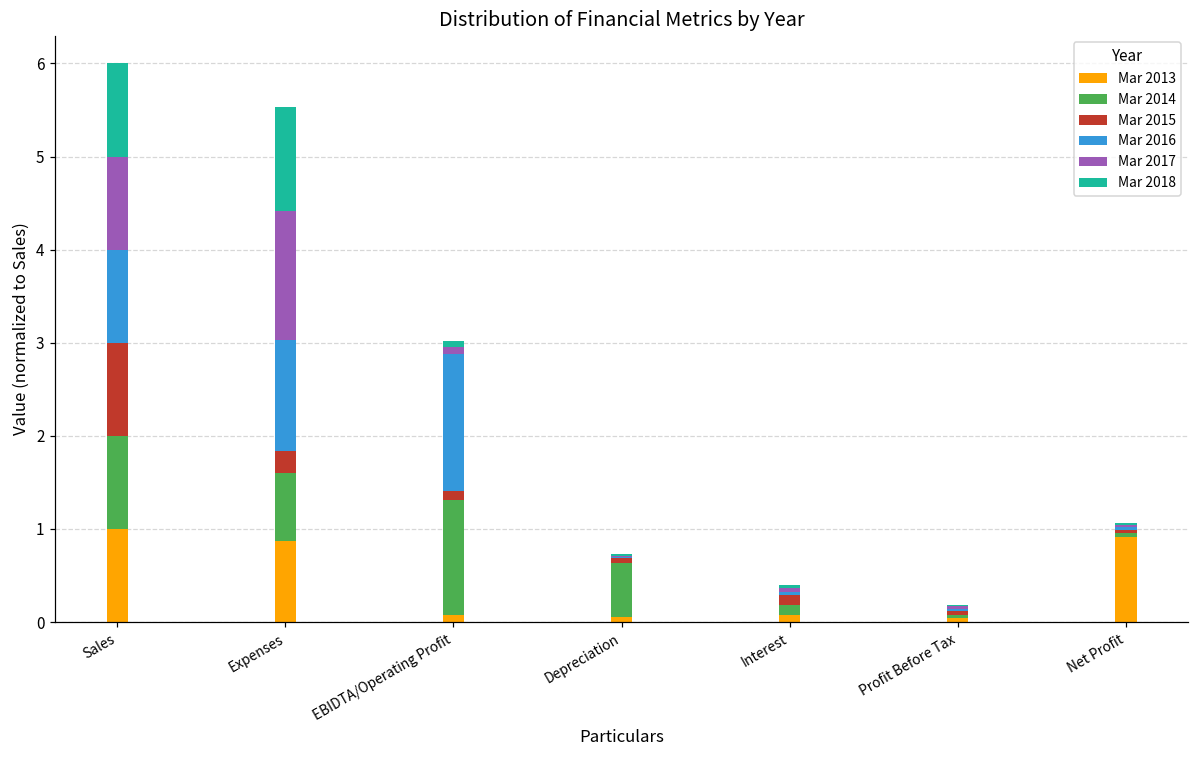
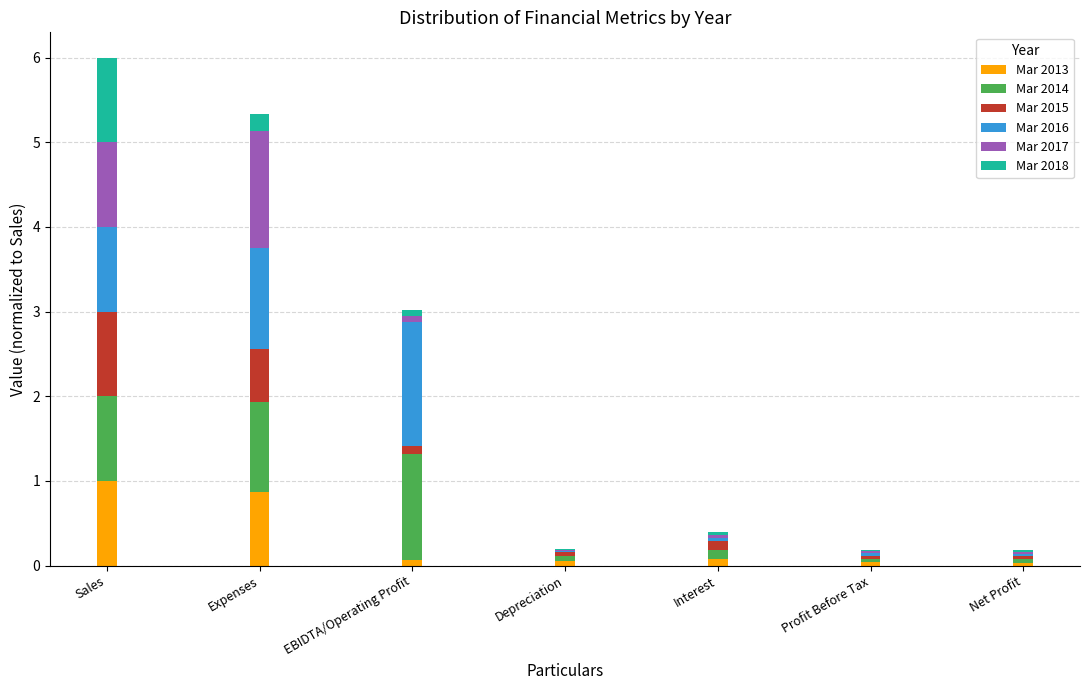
  {
    "Mar 2013": {
      "Sales": 1.0,
      "Expenses": 0.9,
      "EBIDTA/Operating Profit": 0.1,
      "Depreciation": 0.0,
      "Interest": 0.1,
      "Profit Before Tax": 0.0,
-     "Net Profit": 0.9
+     "Net Profit": 0.0
    },
    "Mar 2014": {
      "Sales": 1.0,
-     "Expenses": 0.7,
+     "Expenses": 1.1,
      "EBIDTA/Operating Profit": 1.2,
-     "Depreciation": 0.6,
+     "Depreciation": 0.1,
      "Interest": 0.1,
      "Net Profit": 0.0
    },
    "Mar 2015": {
      "Sales": 1.0,
-     "Expenses": 0.2,
+     "Expenses": 0.6,
      "EBIDTA/Operating Profit": 0.1,
      "Depreciation": 0.1,
      "Interest": 0.1,
      "Profit Before Tax": 0.0,
      "Net Profit": 0.0
    },
    "Mar 2016": {
      "Sales": 1.0,
      "Expenses": 1.2,
      "EBIDTA/Operating Profit": 1.5,
      "Interest": 0.0,
      "Profit Before Tax": 0.0
    },
    "Mar 2017": {
      "Sales": 1.0,
      "Expenses": 1.4,
      "EBIDTA/Operating Profit": 0.1,
      "Interest": 0.0
    },
    "Mar 2018": {
      "Sales": 1.0,
-     "Expenses": 1.1,
+     "Expenses": 0.2,
      "EBIDTA/Operating Profit": 0.1,
      "Interest": 0.0
    }
  }
